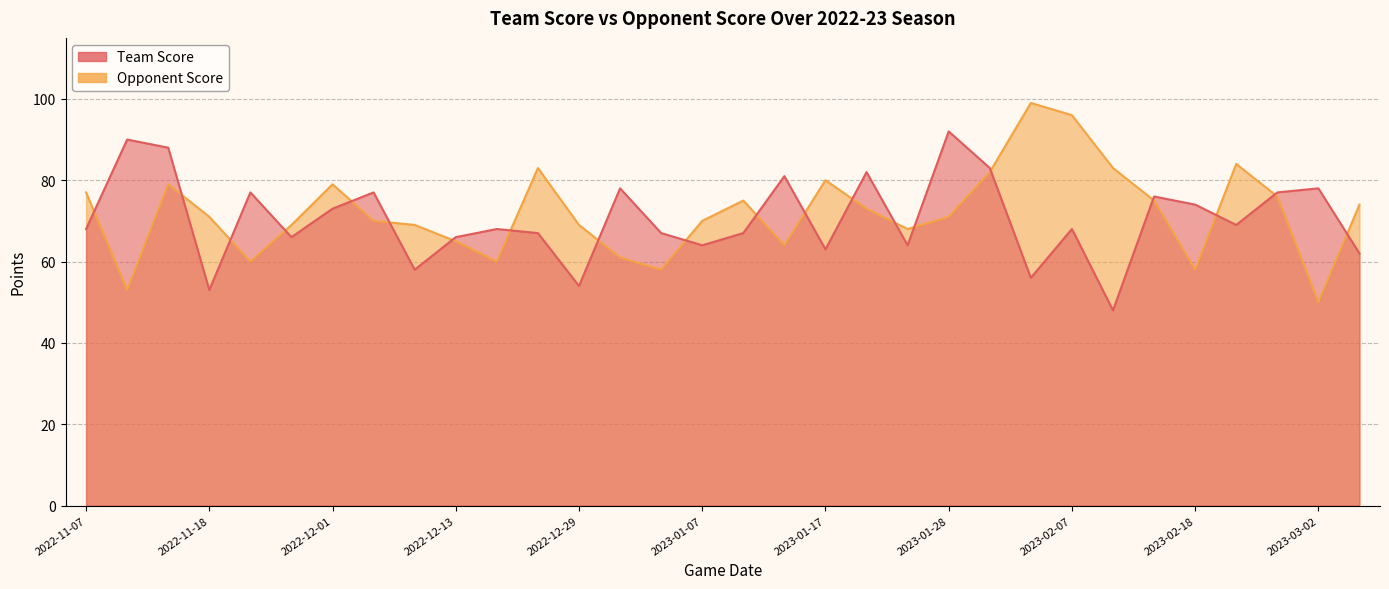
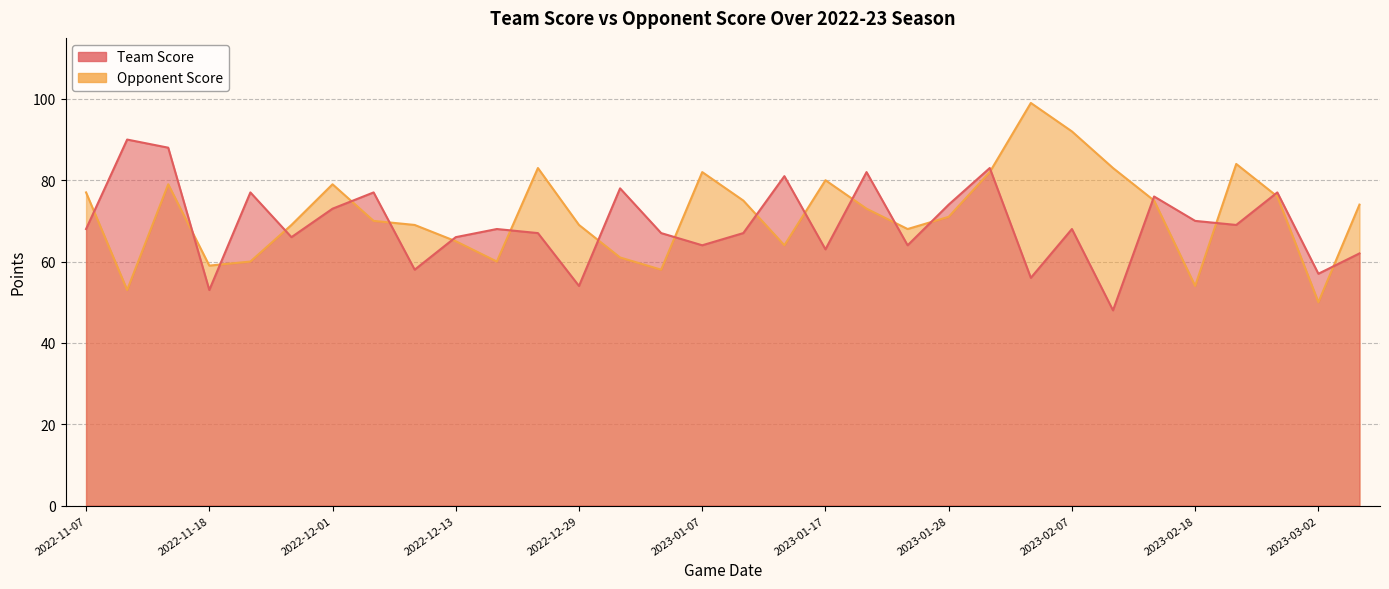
  {
    "Opponent Score": {
      "2022-11-07": 77,
-     "2022-11-18": 71,
+     "2022-11-18": 59,
      "2022-12-01": 79,
      "2022-12-13": 65,
      "2022-12-29": 69,
-     "2023-01-07": 70,
+     "2023-01-07": 82,
      "2023-01-17": 80,
      "2023-01-28": 71,
-     "2023-02-07": 96,
-     "2023-02-18": 58,
+     "2023-02-07": 92,
+     "2023-02-18": 54,
      "2023-03-02": 50
    },
    "Team Score": {
      "2022-11-07": 68,
      "2022-11-18": 53,
      "2022-12-01": 73,
      "2022-12-13": 66,
      "2022-12-29": 54,
      "2023-01-07": 64,
      "2023-01-17": 63,
-     "2023-01-28": 92,
+     "2023-01-28": 74,
      "2023-02-07": 68,
-     "2023-02-18": 74,
-     "2023-03-02": 78
+     "2023-02-18": 70,
+     "2023-03-02": 57
    }
  }
